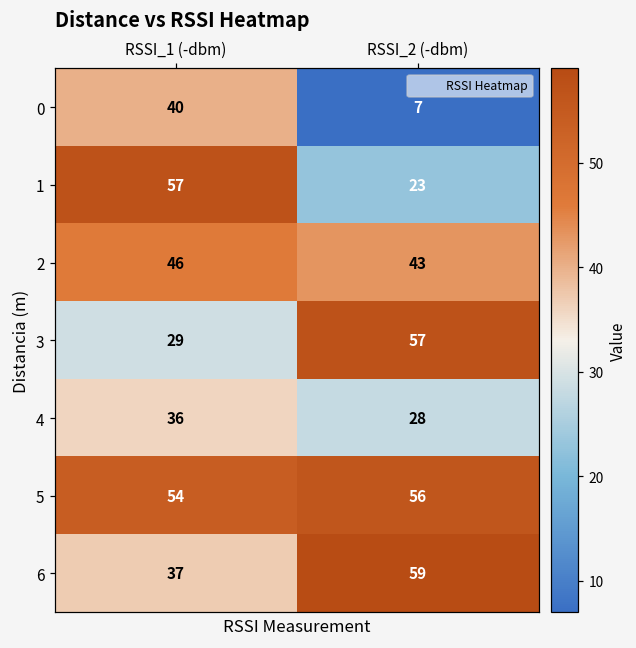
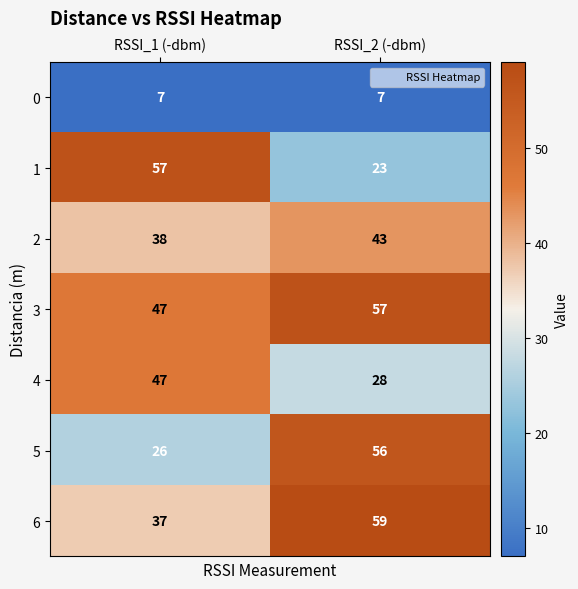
  {
    "0": {
-     "RSSI_1 (-dbm)": 40,
+     "RSSI_1 (-dbm)": 7,
      "RSSI_2 (-dbm)": 7
    },
    "1": {
      "RSSI_1 (-dbm)": 57,
      "RSSI_2 (-dbm)": 23
    },
    "2": {
-     "RSSI_1 (-dbm)": 46,
+     "RSSI_1 (-dbm)": 38,
      "RSSI_2 (-dbm)": 43
    },
    "3": {
-     "RSSI_1 (-dbm)": 29,
+     "RSSI_1 (-dbm)": 47,
      "RSSI_2 (-dbm)": 57
    },
    "4": {
-     "RSSI_1 (-dbm)": 36,
+     "RSSI_1 (-dbm)": 47,
      "RSSI_2 (-dbm)": 28
    },
    "5": {
-     "RSSI_1 (-dbm)": 54,
+     "RSSI_1 (-dbm)": 26,
      "RSSI_2 (-dbm)": 56
    },
    "6": {
      "RSSI_1 (-dbm)": 37,
      "RSSI_2 (-dbm)": 59
    }
  }
